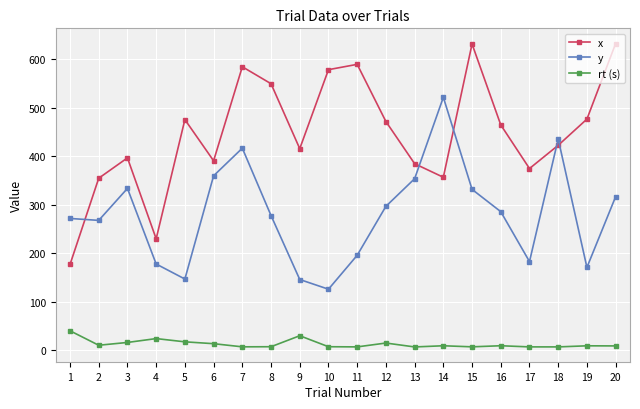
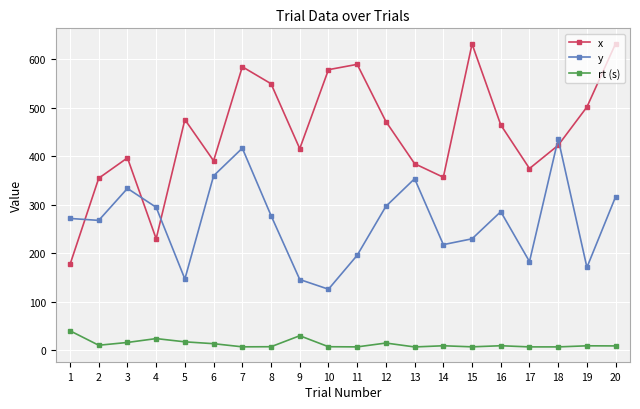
  {
    "x": {
      "1": 180,
      "2": 360,
      "3": 400,
      "4": 230,
      "5": 480,
      "6": 390,
      "7": 590,
      "8": 550,
      "9": 420,
      "10": 580,
      "11": 590,
      "12": 470,
      "13": 390,
      "14": 360,
      "15": 630,
      "16": 470,
      "17": 380,
      "18": 420,
-     "19": 480
+     "19": 500
    },
    "y": {
      "1": 270,
      "2": 270,
      "3": 330,
-     "4": 180,
+     "4": 300,
      "5": 150,
      "6": 360,
      "7": 420,
      "8": 280,
      "9": 150,
      "10": 130,
      "11": 200,
      "12": 300,
      "13": 350,
-     "14": 520,
-     "15": 330,
+     "14": 220,
+     "15": 230,
      "16": 290,
      "17": 180,
      "18": 440,
      "19": 170,
      "20": 320
    },
    "rt (s)": {
      "1": 40,
      "2": 10,
      "3": 20,
      "4": 20,
      "5": 20,
      "6": 10,
      "7": 10,
      "8": 10,
      "9": 30,
      "10": 10,
      "11": 10,
      "12": 10,
      "13": 10,
      "14": 10,
      "15": 10,
      "16": 10,
      "17": 10,
      "18": 10,
      "19": 10,
      "20": 10
    }
  }
